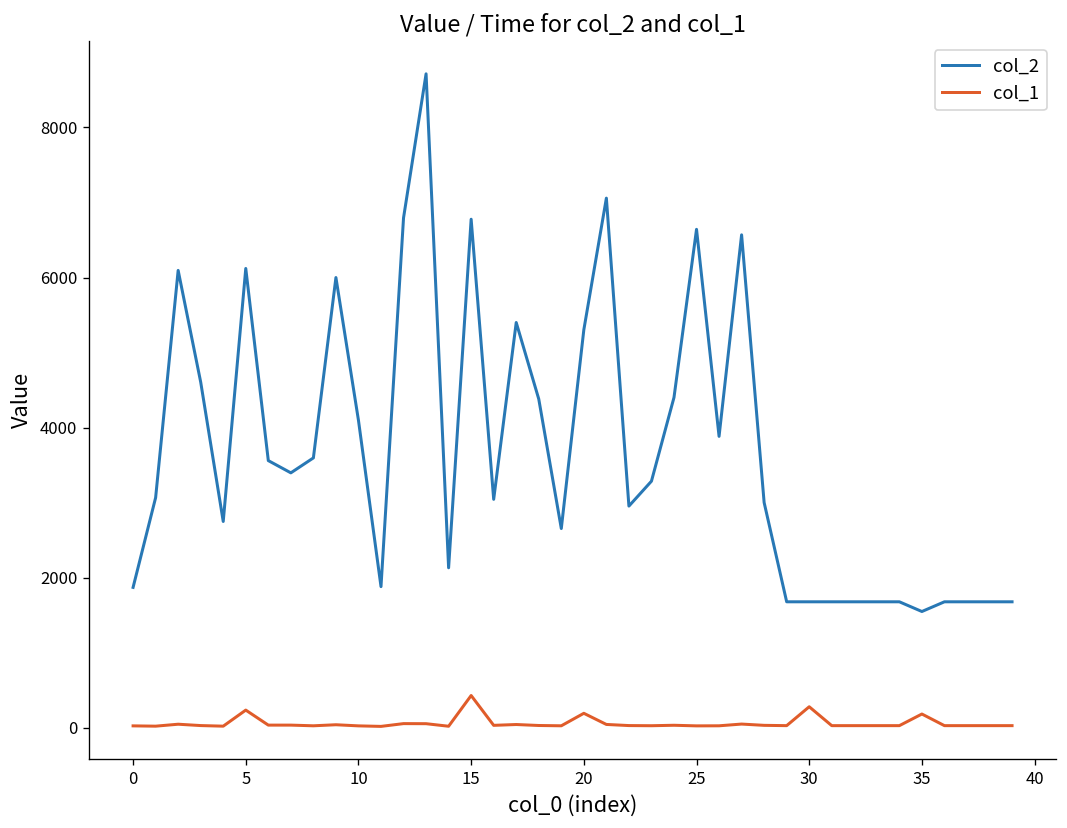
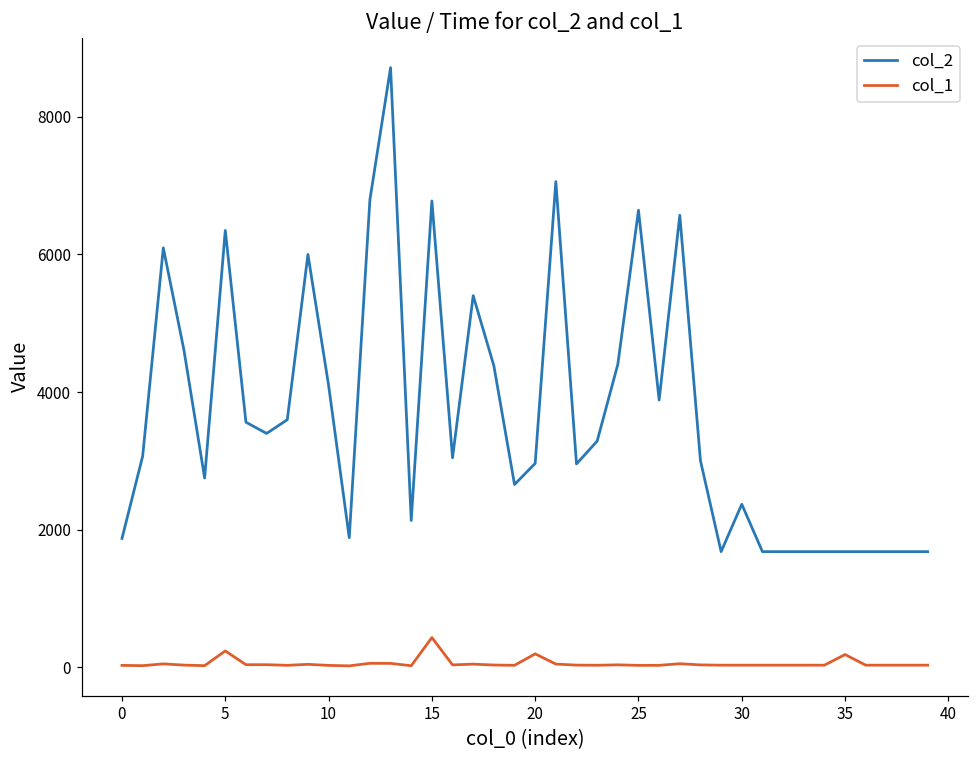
  {
    "col_2": {
      "0": 1900,
-     "5": 6100,
+     "5": 6300,
      "10": 4100,
      "15": 6800,
-     "20": 5300,
+     "20": 3000,
      "25": 6600,
-     "30": 1700,
-     "35": 1600
+     "30": 2400,
+     "35": 1700
    },
    "col_1": {
      "0": 0,
      "5": 200,
      "10": 0,
      "15": 400,
      "20": 200,
      "25": 0,
-     "30": 300,
+     "30": 0,
      "35": 200
    }
  }
